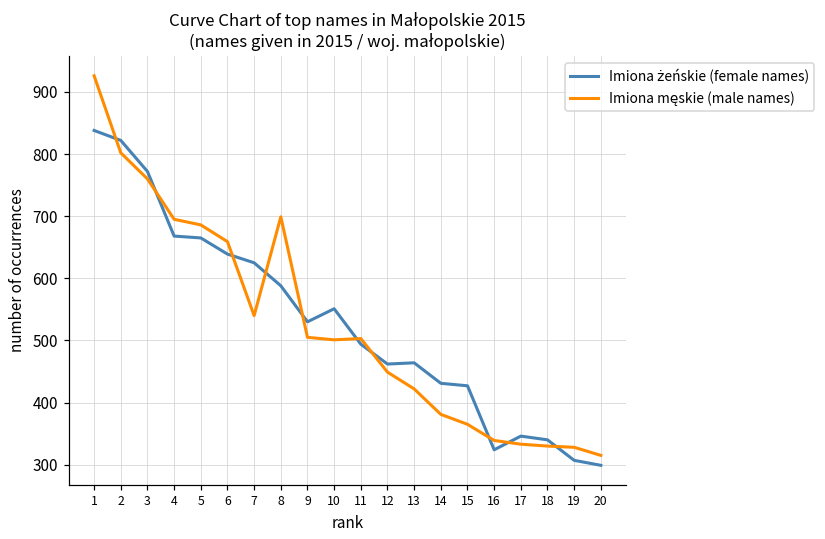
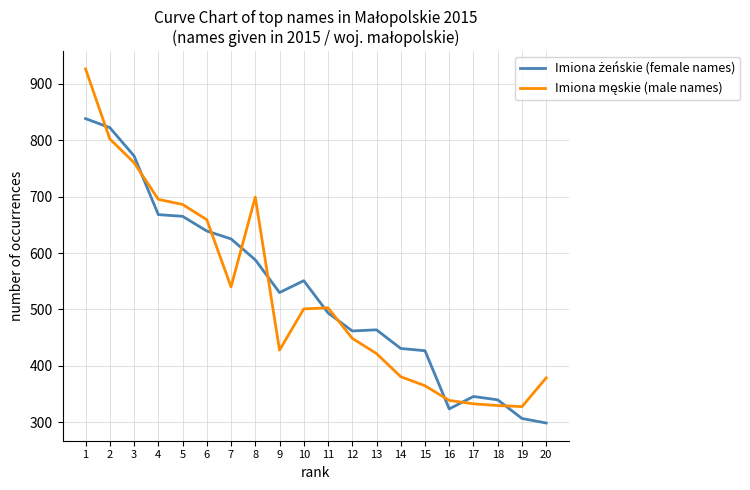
  {
    "Imiona żeńskie (female names)": {
      "1": 840,
      "2": 820,
      "3": 770,
      "4": 670,
      "5": 670,
      "6": 640,
      "7": 630,
      "8": 590,
      "9": 530,
      "10": 550,
      "11": 490,
      "12": 460,
      "13": 460,
      "14": 430,
      "15": 430,
      "16": 320,
      "17": 350,
      "18": 340,
      "19": 310,
      "20": 300
    },
    "Imiona męskie (male names)": {
      "1": 930,
      "2": 800,
      "3": 760,
      "4": 700,
      "5": 690,
      "6": 660,
      "7": 540,
      "8": 700,
-     "9": 510,
+     "9": 430,
      "10": 500,
      "11": 500,
      "12": 450,
      "13": 420,
      "14": 380,
      "15": 370,
      "16": 340,
      "17": 330,
      "18": 330,
      "19": 330,
-     "20": 320
+     "20": 380
    }
  }
